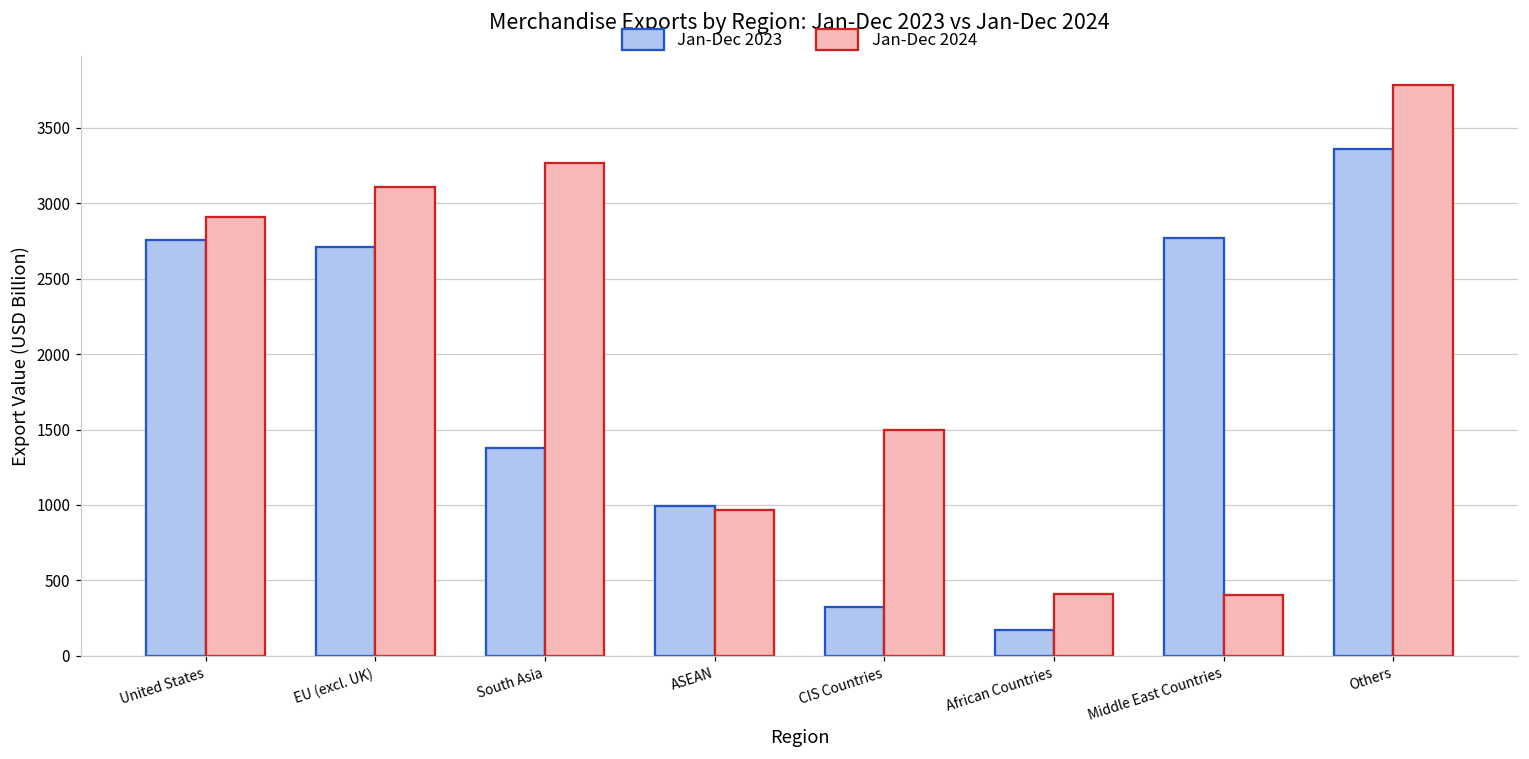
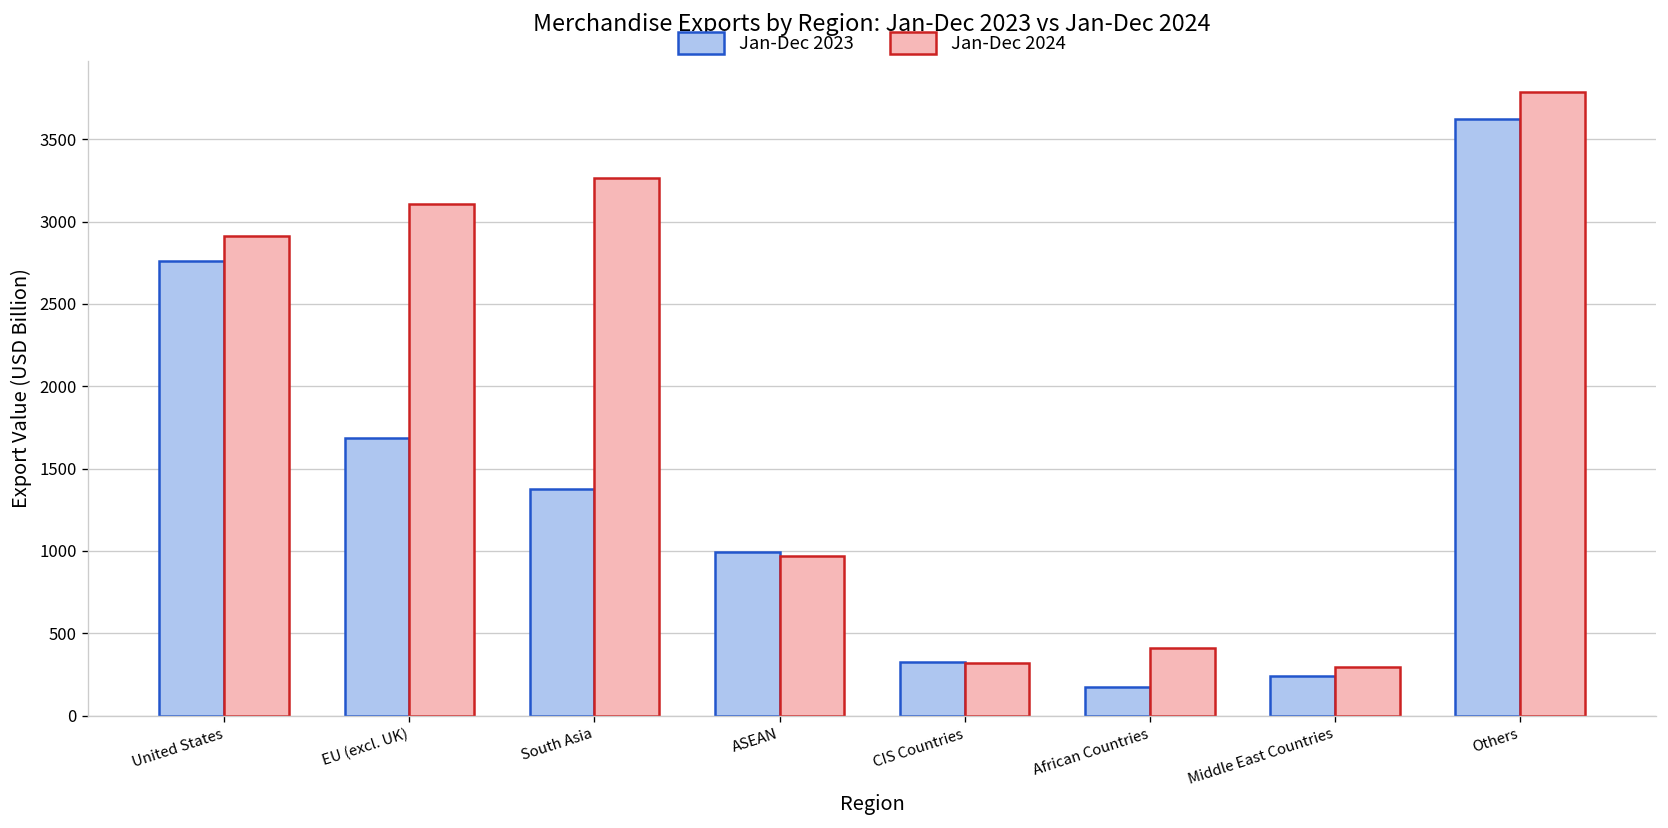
  {
    "Jan-Dec 2023": {
      "United States": 2760,
-     "EU (excl. UK)": 2710,
+     "EU (excl. UK)": 1690,
      "South Asia": 1380,
      "ASEAN": 1000,
      "CIS Countries": 320,
      "African Countries": 170,
-     "Middle East Countries": 2770,
-     "Others": 3360
+     "Middle East Countries": 240,
+     "Others": 3620
    },
    "Jan-Dec 2024": {
      "United States": 2910,
      "EU (excl. UK)": 3100,
      "South Asia": 3270,
      "ASEAN": 970,
-     "CIS Countries": 1500,
+     "CIS Countries": 320,
      "African Countries": 410,
-     "Middle East Countries": 400,
+     "Middle East Countries": 290,
      "Others": 3790
    }
  }
